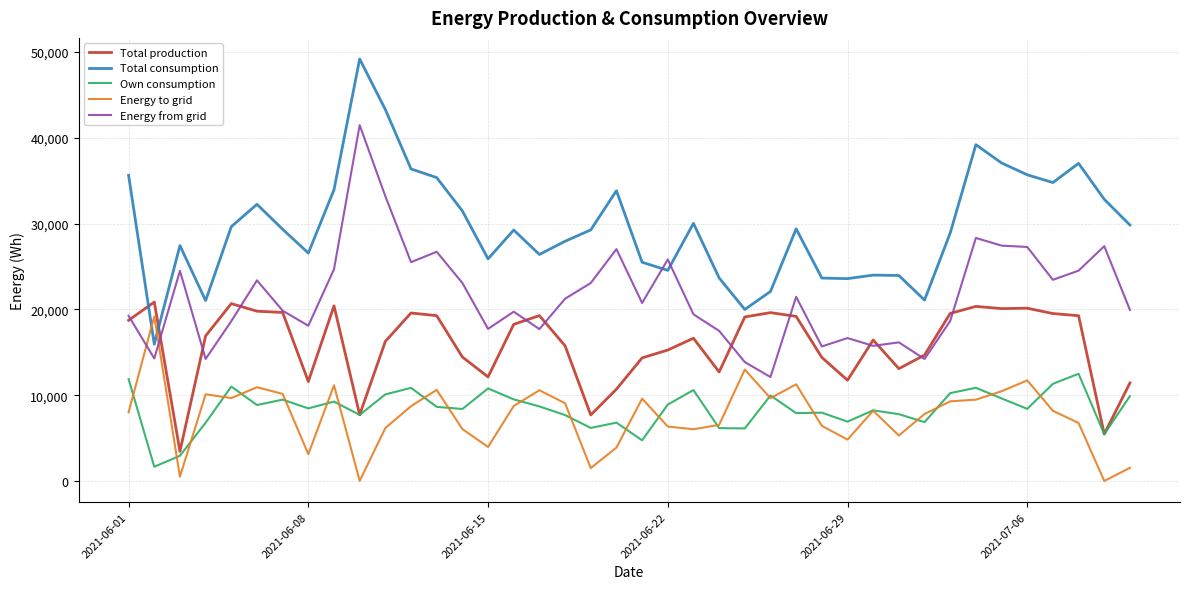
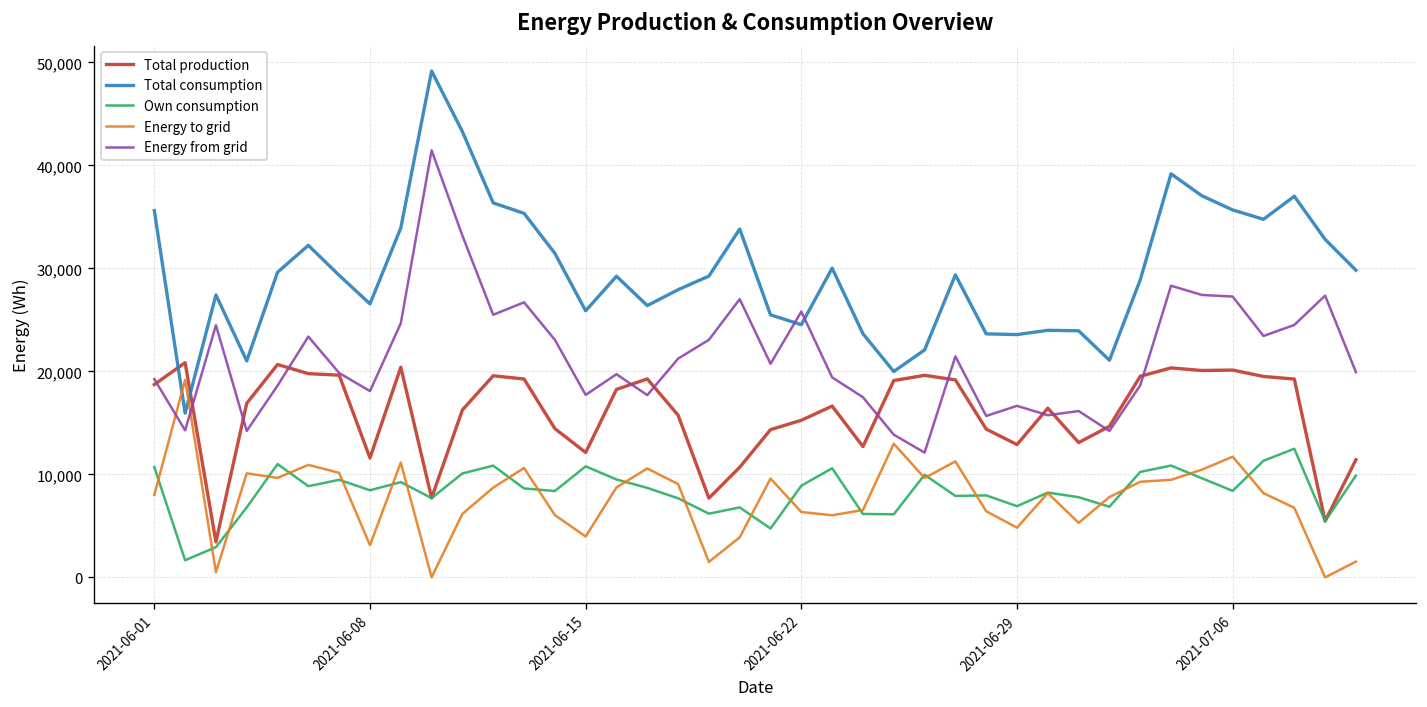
  {
    "Total production": {
      "2021-06-01": "19,000",
      "2021-06-08": "12,000",
      "2021-06-15": "12,000",
      "2021-06-22": "15,000",
-     "2021-06-29": "12,000",
+     "2021-06-29": "13,000",
      "2021-07-06": "20,000"
    },
    "Total consumption": {
      "2021-06-01": "36,000",
      "2021-06-08": "27,000",
      "2021-06-15": "26,000",
      "2021-06-22": "25,000",
      "2021-06-29": "24,000",
      "2021-07-06": "36,000"
    },
    "Own consumption": {
-     "2021-06-01": "12,000",
+     "2021-06-01": "11,000",
      "2021-06-08": "8,000",
      "2021-06-15": "11,000",
      "2021-06-22": "9,000",
      "2021-06-29": "7,000",
      "2021-07-06": "8,000"
    },
    "Energy to grid": {
      "2021-06-01": "8,000",
      "2021-06-08": "3,000",
      "2021-06-15": "4,000",
      "2021-06-22": "6,000",
      "2021-06-29": "5,000",
      "2021-07-06": "12,000"
    },
    "Energy from grid": {
      "2021-06-01": "19,000",
      "2021-06-08": "18,000",
      "2021-06-15": "18,000",
      "2021-06-22": "26,000",
      "2021-06-29": "17,000",
      "2021-07-06": "27,000"
    }
  }
